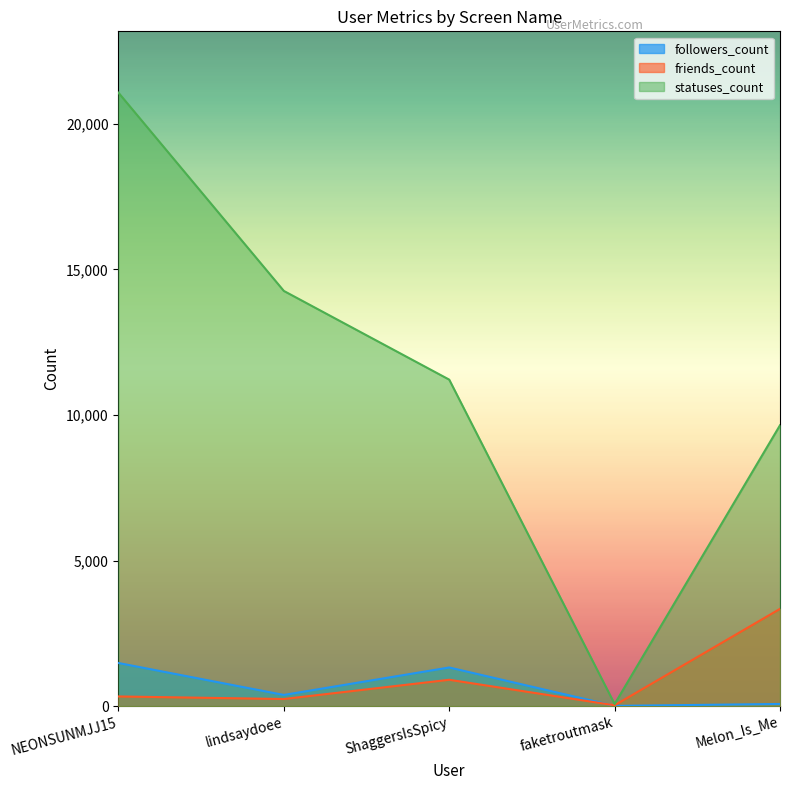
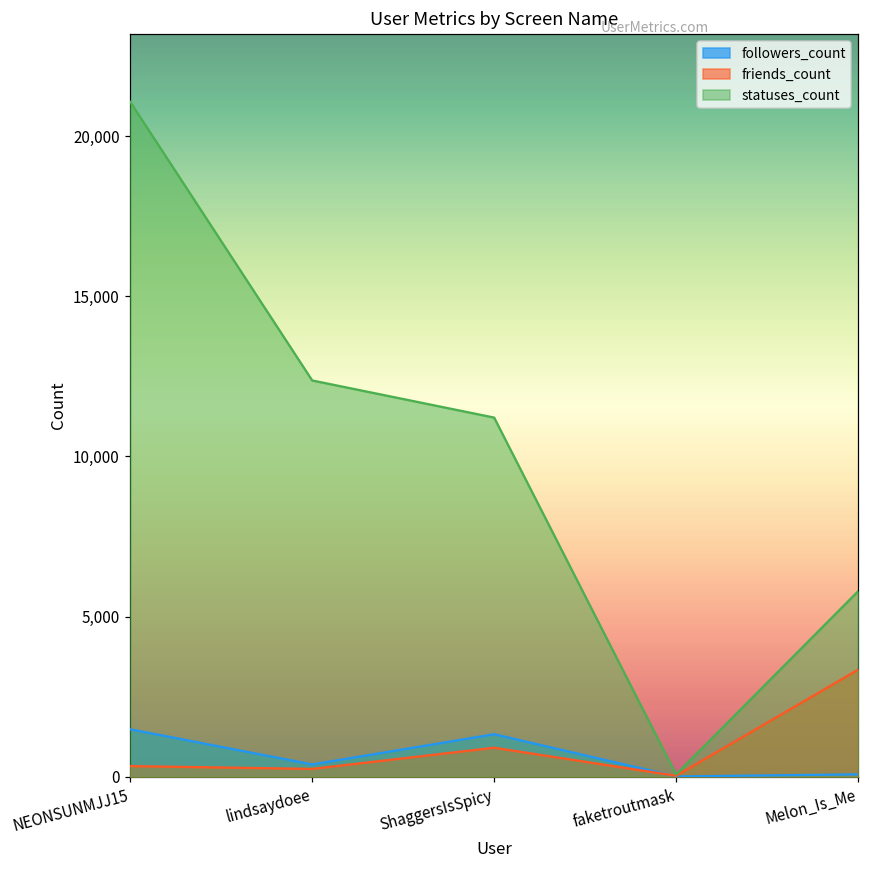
  {
    "followers_count": {
      "NEONSUNMJJ15": "1,500",
      "lindsaydoee": "400",
      "ShaggersIsSpicy": "1,300",
      "Melon_Is_Me": "100"
    },
    "friends_count": {
      "NEONSUNMJJ15": "300",
      "lindsaydoee": "200",
      "ShaggersIsSpicy": "900",
      "Melon_Is_Me": "3,300"
    },
    "statuses_count": {
      "NEONSUNMJJ15": "21,100",
-     "lindsaydoee": "14,300",
+     "lindsaydoee": "12,400",
      "ShaggersIsSpicy": "11,200",
-     "Melon_Is_Me": "9,600"
+     "Melon_Is_Me": "5,800"
    }
  }
